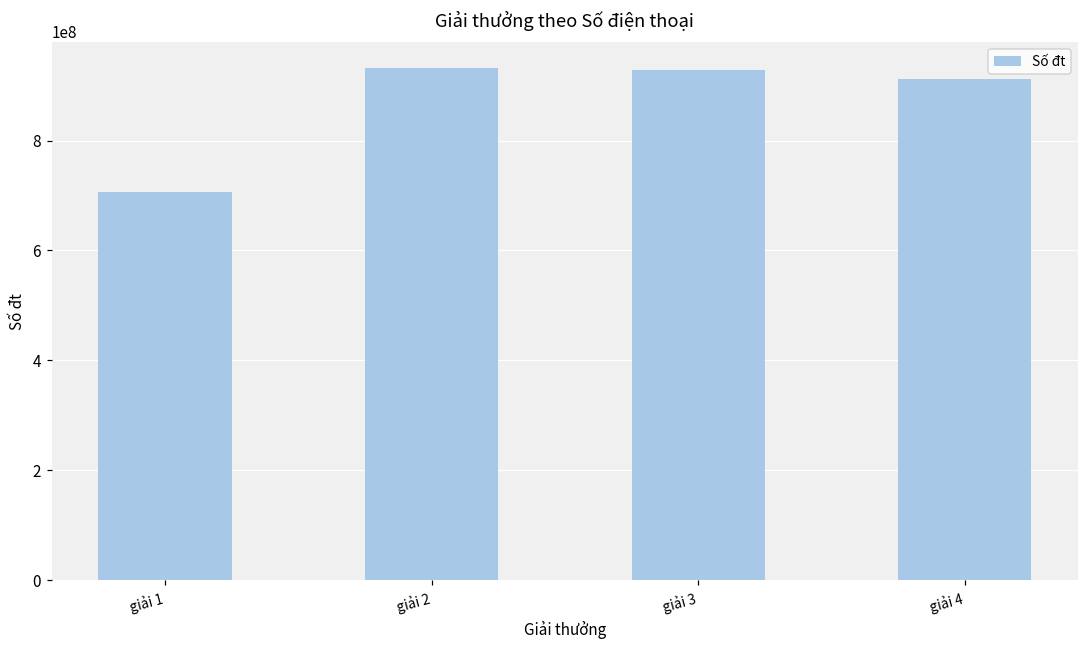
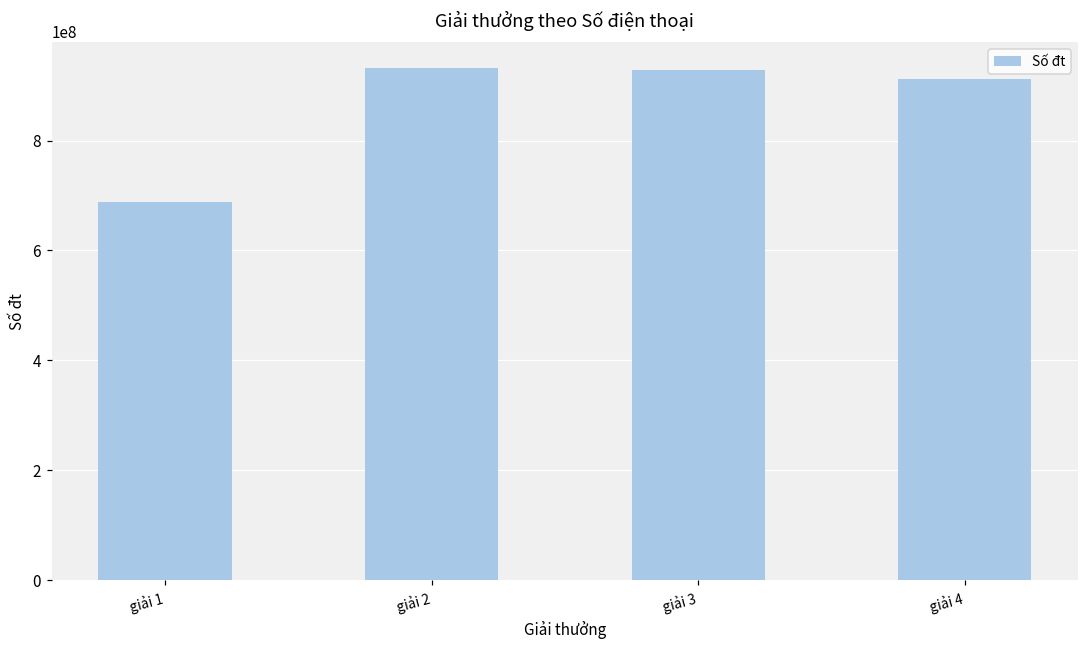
  {
-   "giải 1": 710000000,
+   "giải 1": 690000000,
    "giải 2": 930000000,
    "giải 3": 930000000,
    "giải 4": 910000000
  }
